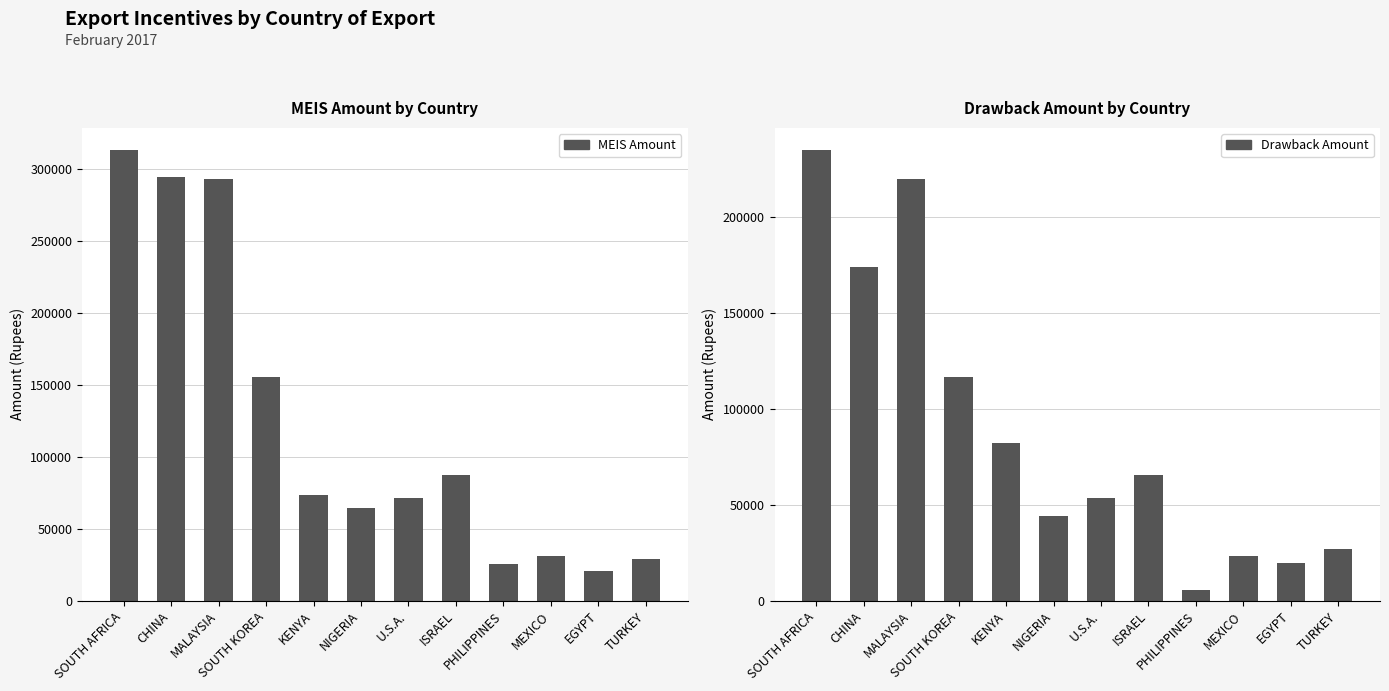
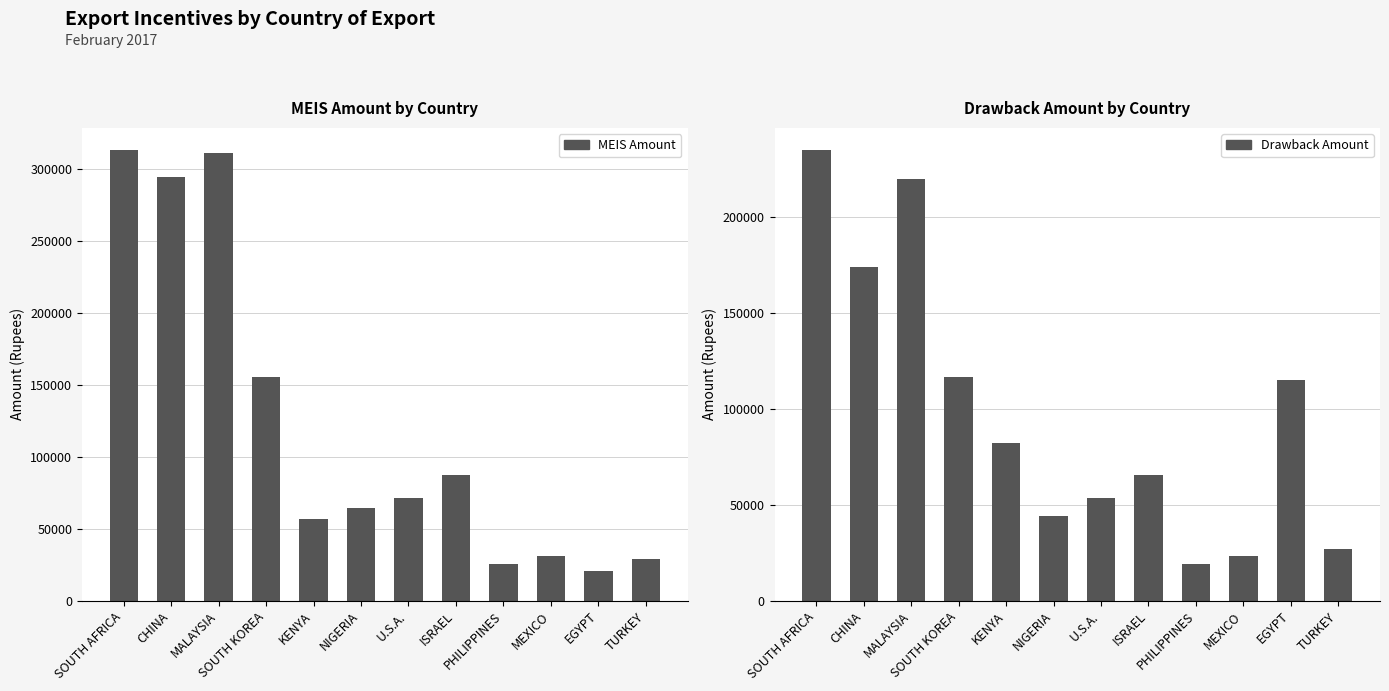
  {
    "MEIS Amount by Country": {
      "SOUTH AFRICA": 313000,
      "CHINA": 295000,
-     "MALAYSIA": 293000,
+     "MALAYSIA": 311000,
      "SOUTH KOREA": 155000,
-     "KENYA": 74000,
+     "KENYA": 57000,
      "NIGERIA": 65000,
      "U.S.A.": 71000,
      "ISRAEL": 87000,
      "PHILIPPINES": 26000,
      "MEXICO": 31000,
      "EGYPT": 21000,
      "TURKEY": 29000
    },
    "Drawback Amount by Country": {
      "SOUTH AFRICA": 235000,
      "CHINA": 174000,
      "MALAYSIA": 220000,
      "SOUTH KOREA": 116000,
      "KENYA": 82000,
      "NIGERIA": 44000,
      "U.S.A.": 53000,
      "ISRAEL": 65000,
-     "PHILIPPINES": 6000,
+     "PHILIPPINES": 19000,
      "MEXICO": 23000,
-     "EGYPT": 20000,
+     "EGYPT": 115000,
      "TURKEY": 27000
    }
  }
